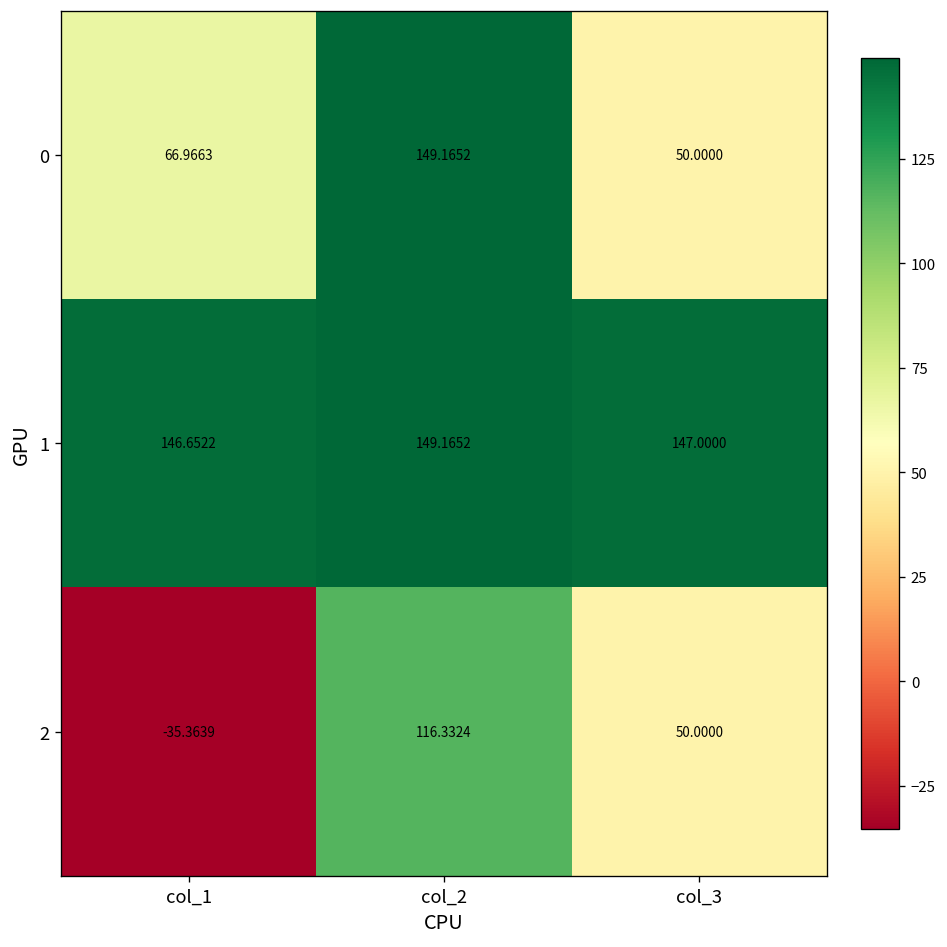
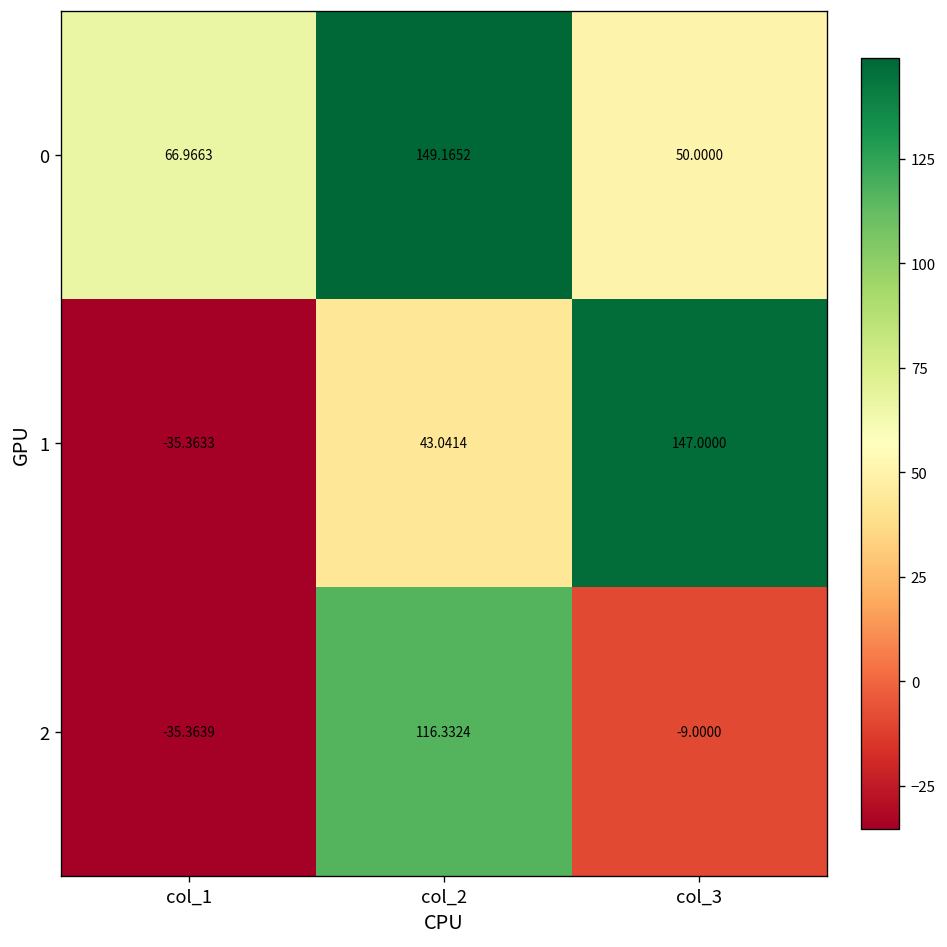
  {
    "0": {
      "col_1": 66.9663,
      "col_2": 149.1652,
      "col_3": 50.0000
    },
    "1": {
-     "col_1": 146.6522,
-     "col_2": 149.1652,
+     "col_1": -35.3633,
+     "col_2": 43.0414,
      "col_3": 147.0000
    },
    "2": {
      "col_1": -35.3639,
      "col_2": 116.3324,
-     "col_3": 50.0000
+     "col_3": -9.0000
    }
  }
